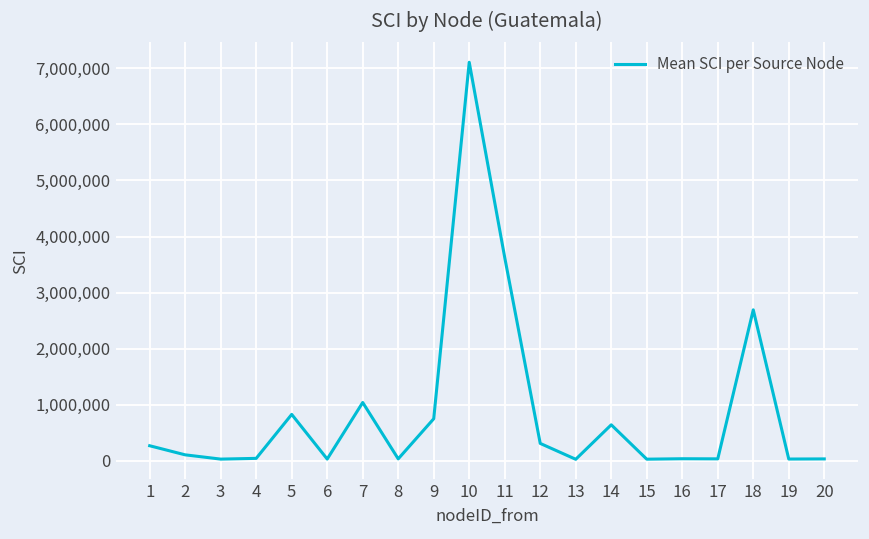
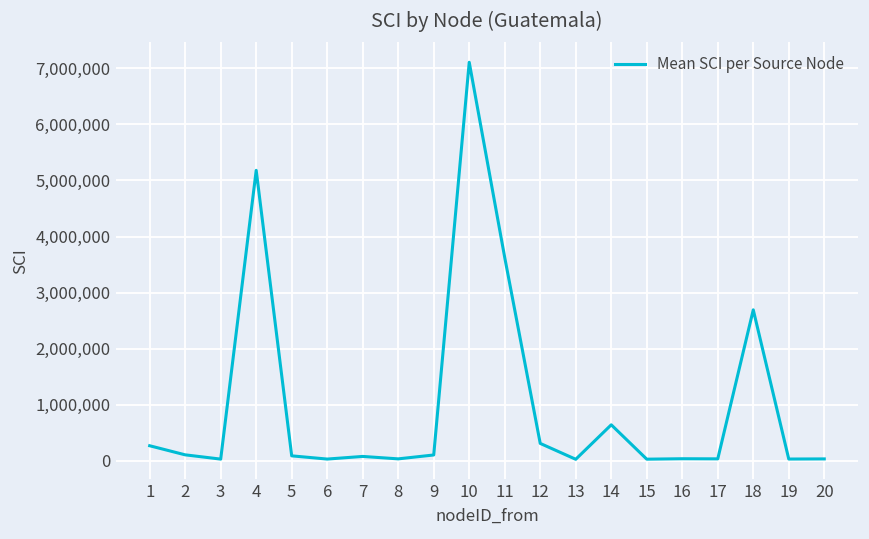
  {
    "1": "300,000",
    "2": "100,000",
    "3": "0",
-   "4": "0",
-   "5": "800,000",
+   "4": "5,200,000",
+   "5": "100,000",
    "6": "0",
-   "7": "1,000,000",
+   "7": "100,000",
    "8": "0",
-   "9": "700,000",
+   "9": "100,000",
    "10": "7,100,000",
    "11": "3,600,000",
    "12": "300,000",
    "13": "0",
    "14": "600,000",
    "15": "0",
    "16": "0",
    "17": "0",
    "18": "2,700,000",
    "19": "0",
    "20": "0"
  }
